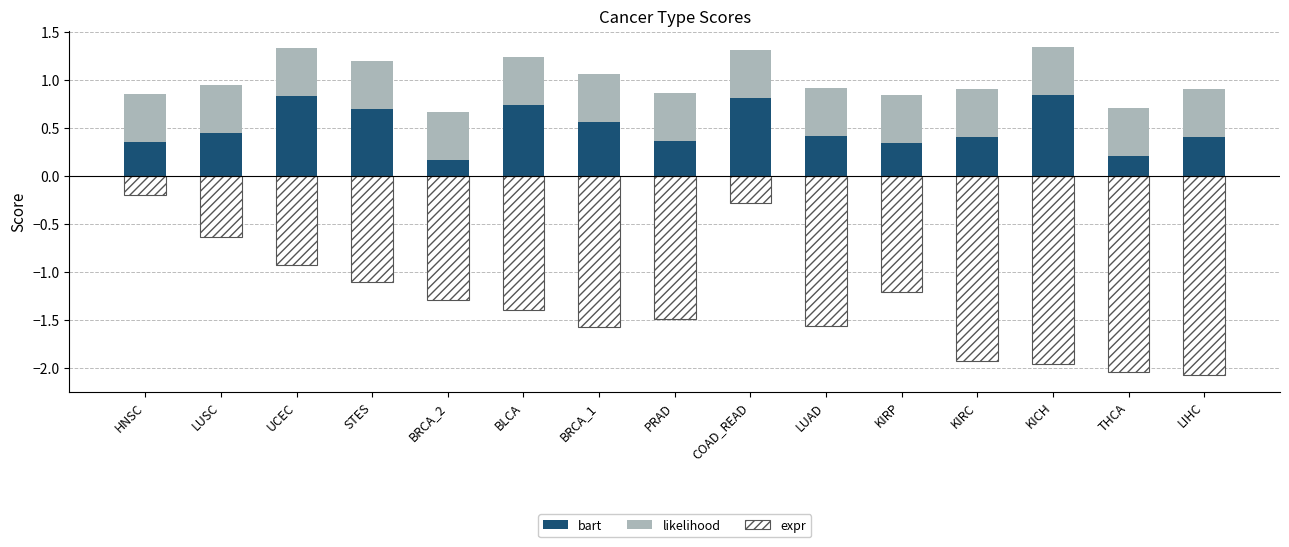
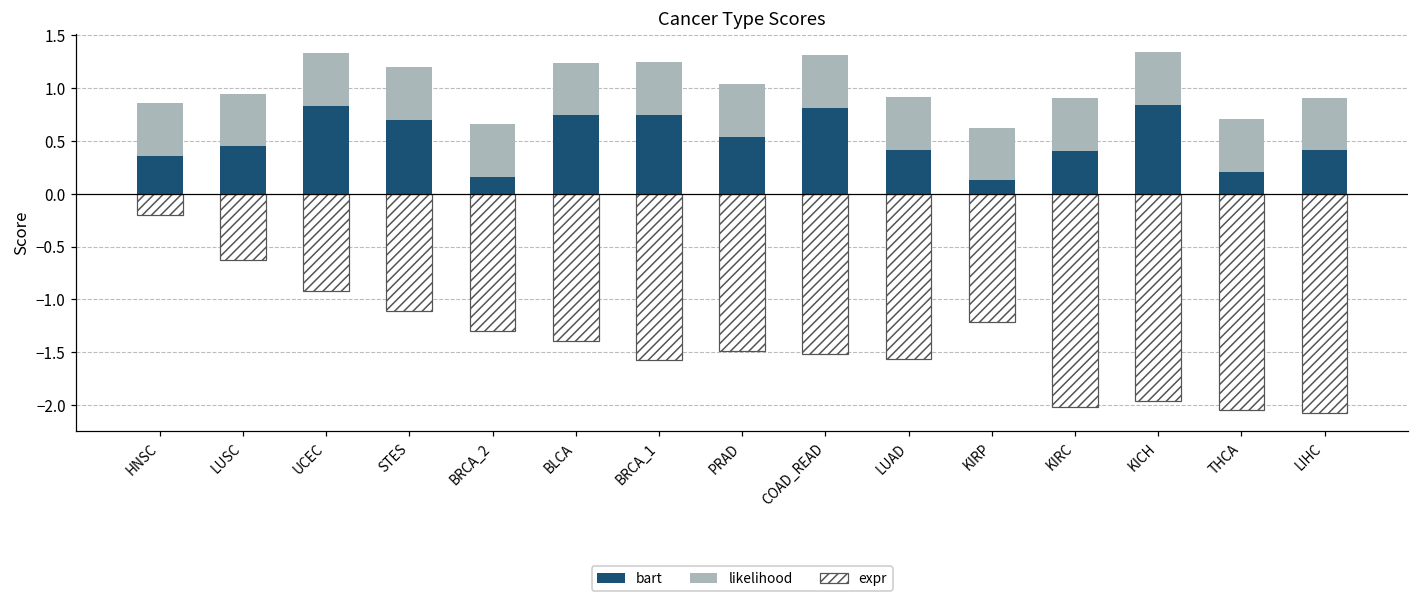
  {
    "bart": {
      "HNSC": 0.4,
      "LUSC": 0.4,
      "UCEC": 0.8,
      "STES": 0.7,
      "BRCA_2": 0.2,
      "BLCA": 0.7,
-     "BRCA_1": 0.6,
-     "PRAD": 0.4,
+     "BRCA_1": 0.7,
+     "PRAD": 0.5,
      "COAD_READ": 0.8,
      "LUAD": 0.4,
-     "KIRP": 0.3,
+     "KIRP": 0.1,
      "KIRC": 0.4,
      "KICH": 0.8,
      "THCA": 0.2,
      "LIHC": 0.4
    },
    "likelihood": {
      "HNSC": 0.5,
      "LUSC": 0.5,
      "UCEC": 0.5,
      "STES": 0.5,
      "BRCA_2": 0.5,
      "BLCA": 0.5,
      "BRCA_1": 0.5,
      "PRAD": 0.5,
      "COAD_READ": 0.5,
      "LUAD": 0.5,
      "KIRP": 0.5,
      "KIRC": 0.5,
      "KICH": 0.5,
      "THCA": 0.5,
      "LIHC": 0.5
    },
    "expr": {
      "HNSC": -0.2,
      "LUSC": -0.6,
      "UCEC": -0.9,
      "STES": -1.1,
      "BRCA_2": -1.3,
      "BLCA": -1.4,
      "BRCA_1": -1.6,
      "PRAD": -1.5,
-     "COAD_READ": -0.3,
+     "COAD_READ": -1.5,
      "LUAD": -1.6,
      "KIRP": -1.2,
-     "KIRC": -1.9,
+     "KIRC": -2.0,
      "KICH": -2.0,
      "THCA": -2.0,
      "LIHC": -2.1
    }
  }
